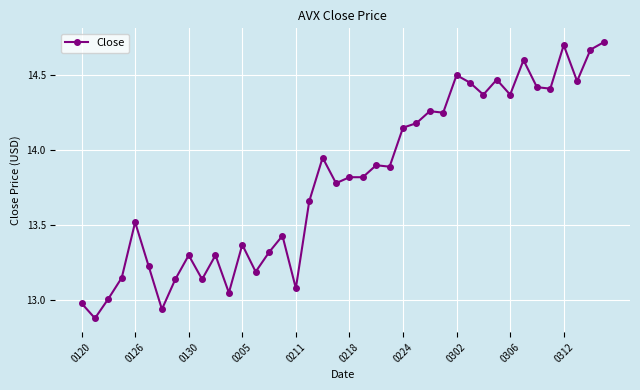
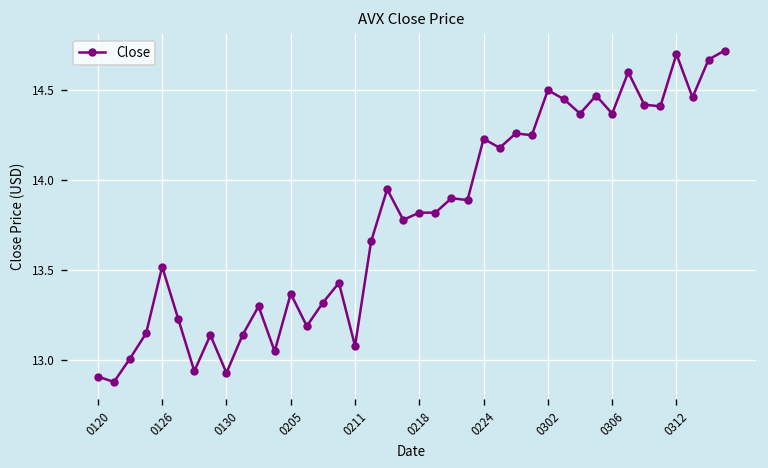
  {
-   "0120": 12.98,
+   "0120": 12.91,
    "0126": 13.52,
-   "0130": 13.30,
+   "0130": 12.93,
    "0205": 13.37,
    "0211": 13.08,
    "0218": 13.82,
-   "0224": 14.15,
+   "0224": 14.23,
    "0302": 14.50,
    "0306": 14.37,
    "0312": 14.70
  }
